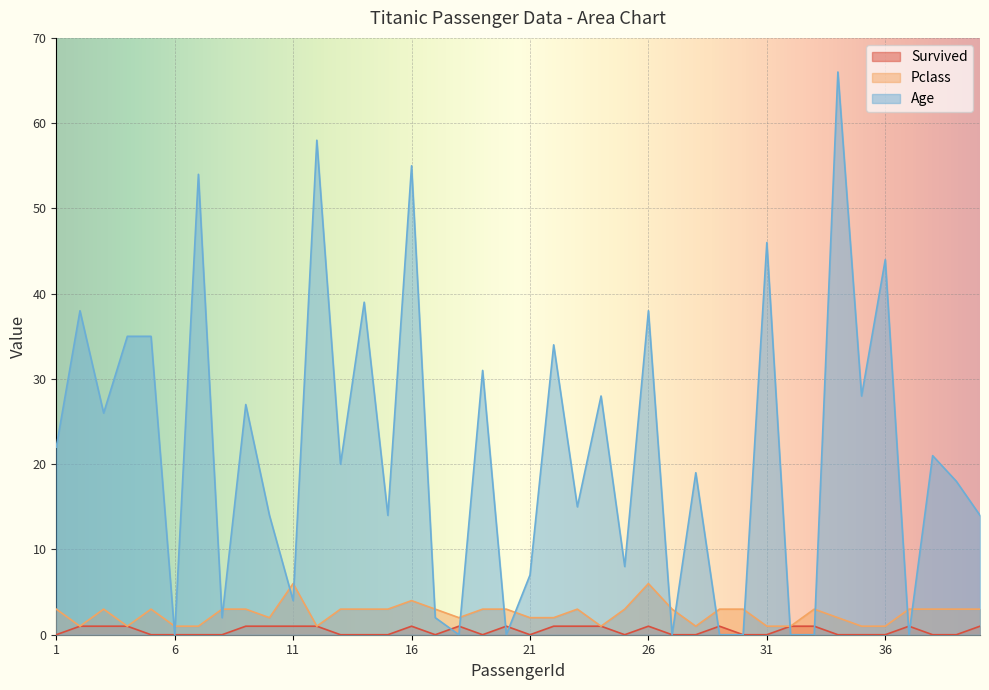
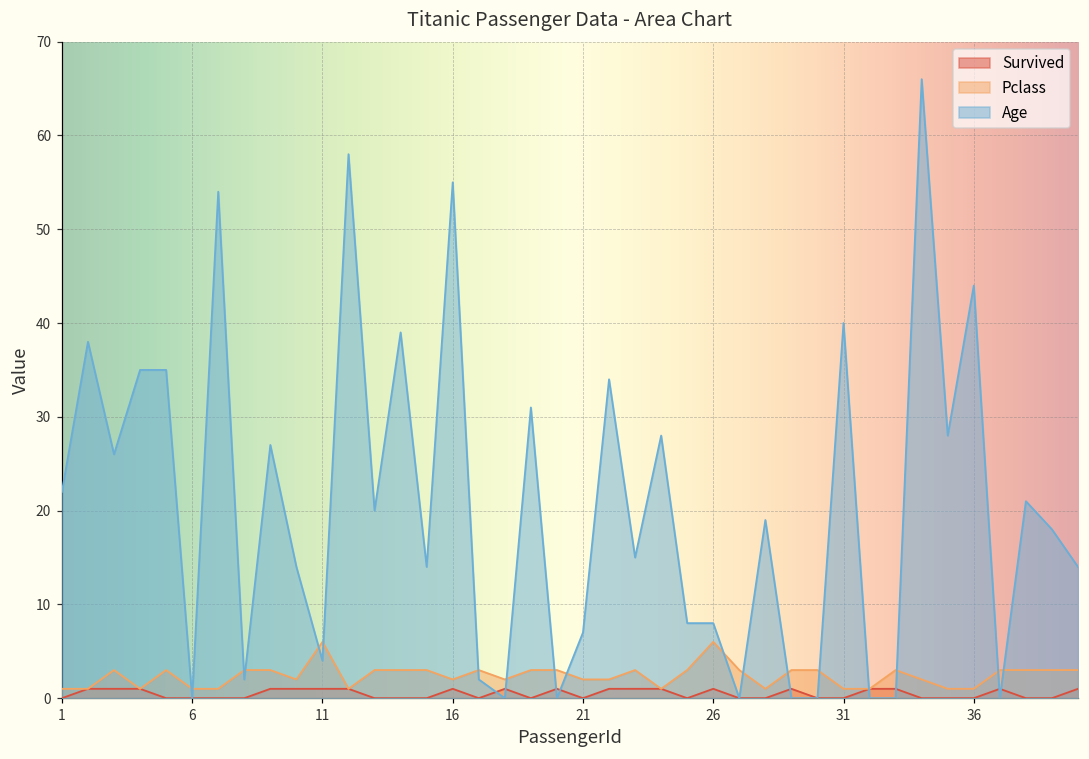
  {
    "Survived": {
      "1": 0,
      "11": 1,
      "16": 1,
      "21": 0,
      "26": 1,
      "31": 0,
      "36": 0
    },
    "Pclass": {
-     "1": 3,
+     "1": 1,
      "6": 1,
      "11": 6,
-     "16": 4,
+     "16": 2,
      "21": 2,
      "26": 6,
      "31": 1,
      "36": 1
    },
    "Age": {
      "1": 22,
      "11": 4,
      "16": 55,
      "21": 7,
-     "26": 38,
-     "31": 46,
+     "26": 8,
+     "31": 40,
      "36": 44
    }
  }
